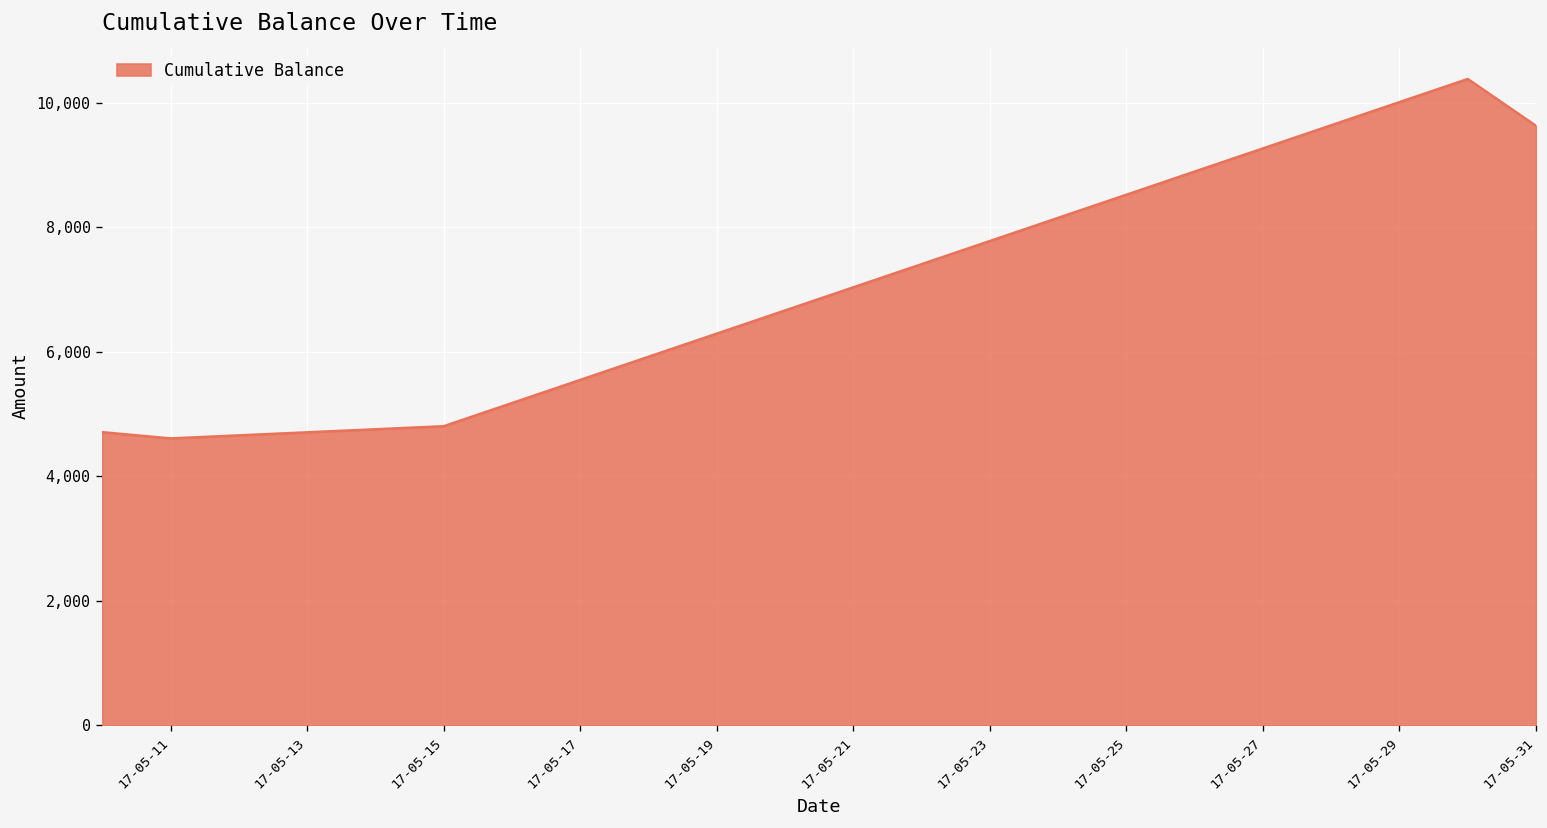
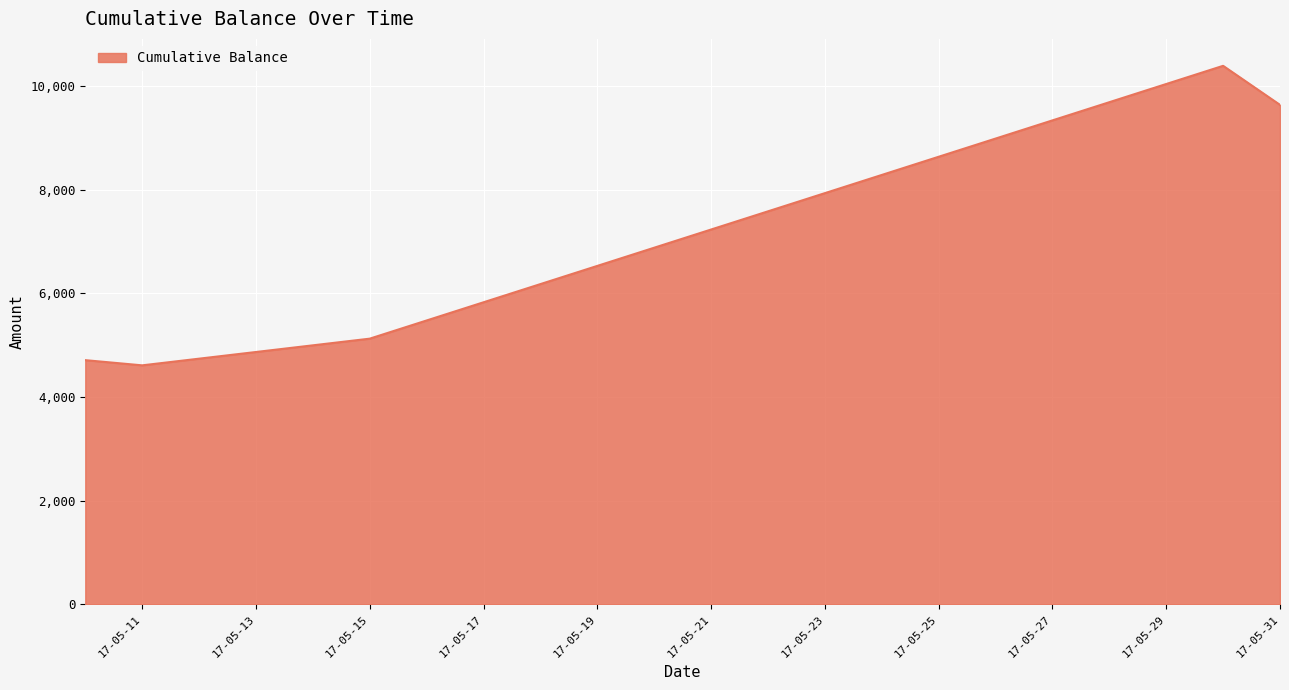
  {
    "17-05-11": "4,600",
-   "17-05-15": "4,800",
+   "17-05-15": "5,100",
    "17-05-31": "9,600"
  }
